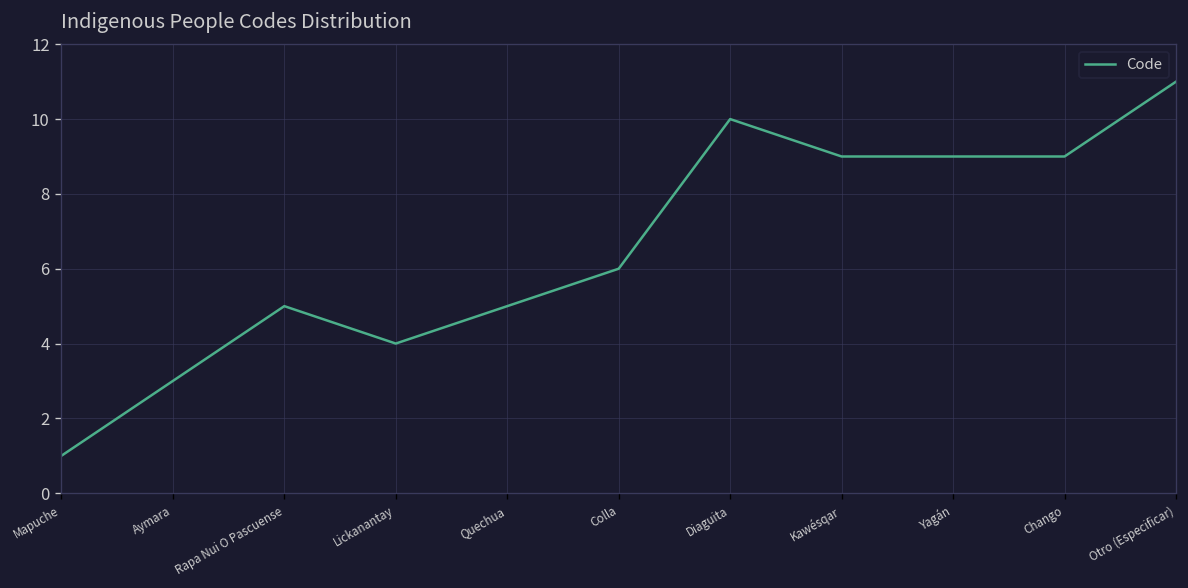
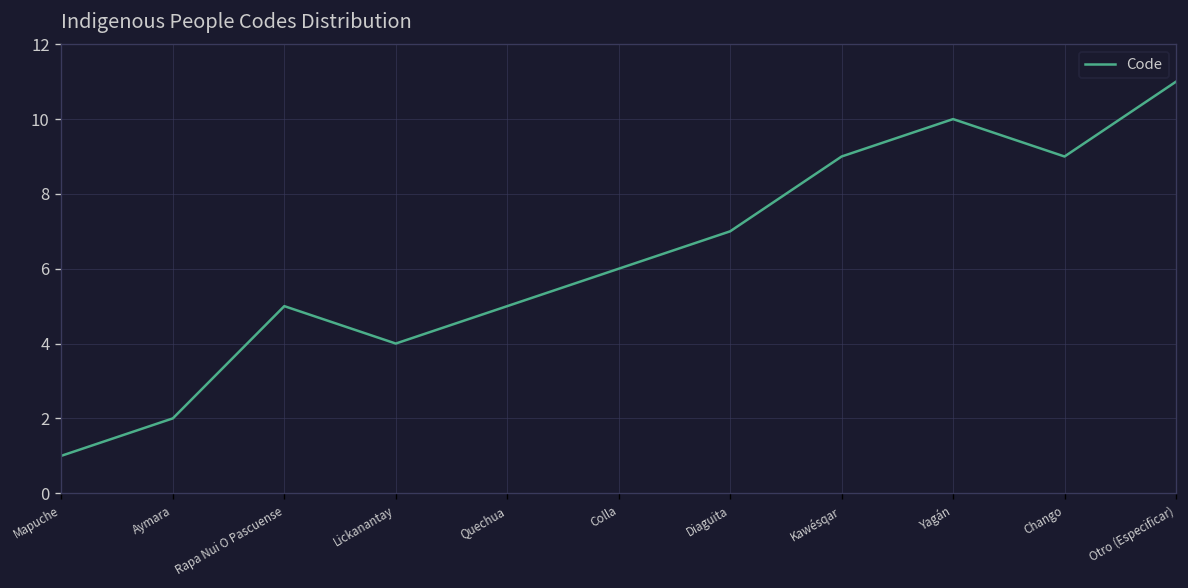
  {
    "Mapuche": 1,
-   "Aymara": 3,
+   "Aymara": 2,
    "Rapa Nui O Pascuense": 5,
    "Lickanantay": 4,
    "Quechua": 5,
    "Colla": 6,
-   "Diaguita": 10,
+   "Diaguita": 7,
    "Kawésqar": 9,
-   "Yagán": 9,
+   "Yagán": 10,
    "Chango": 9,
    "Otro (Especificar)": 11
  }
